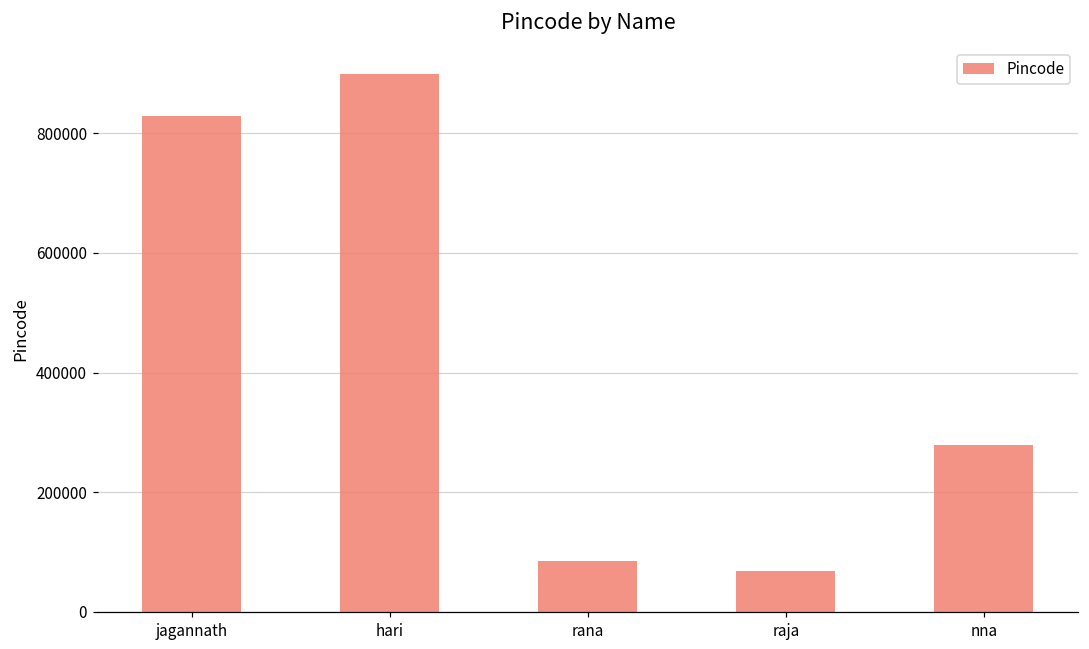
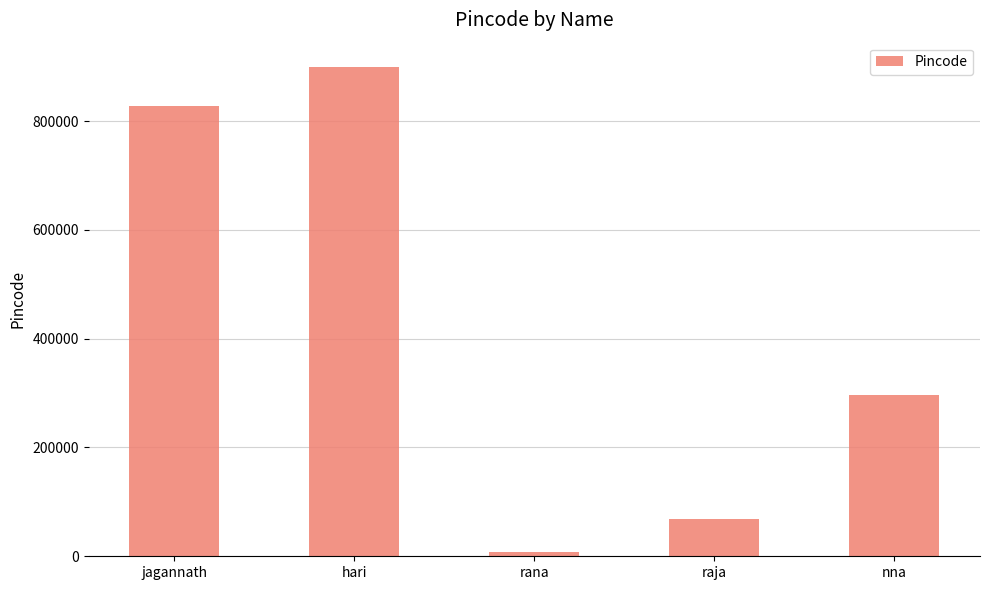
  {
    "jagannath": 830000,
    "hari": 900000,
-   "rana": 80000,
+   "rana": 10000,
    "raja": 70000,
-   "nna": 280000
+   "nna": 300000
  }
